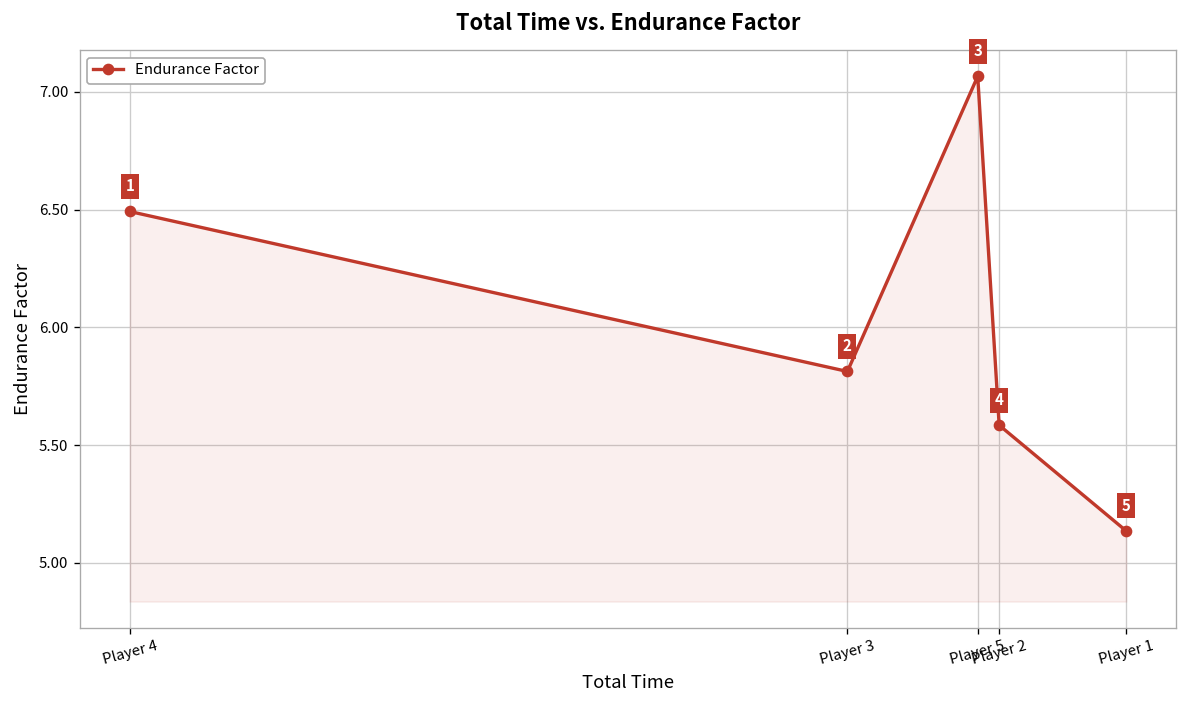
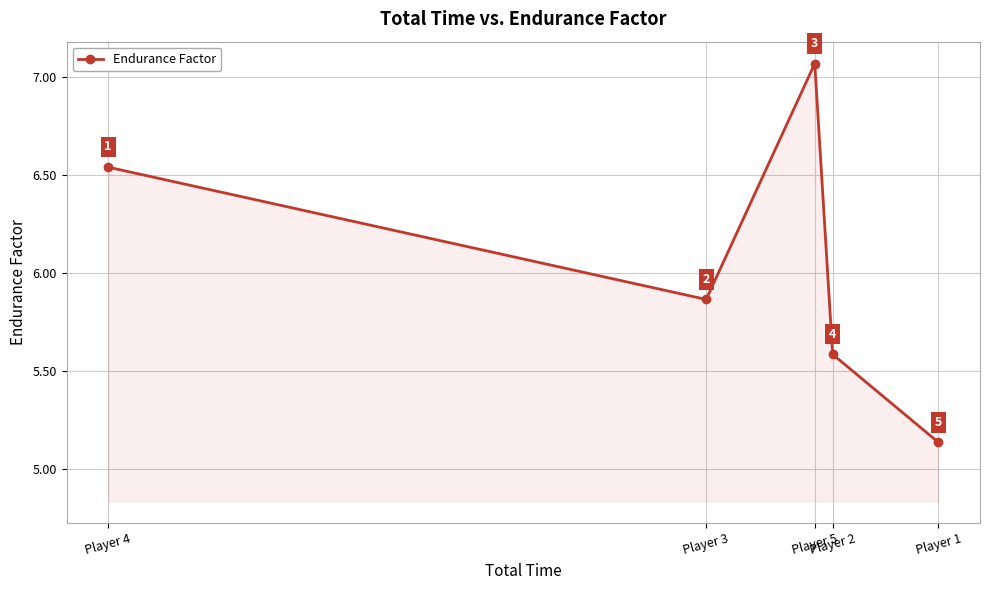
  {
-   "Player 4": 6.49,
-   "Player 3": 5.81
+   "Player 4": 6.54,
+   "Player 3": 5.86
  }
